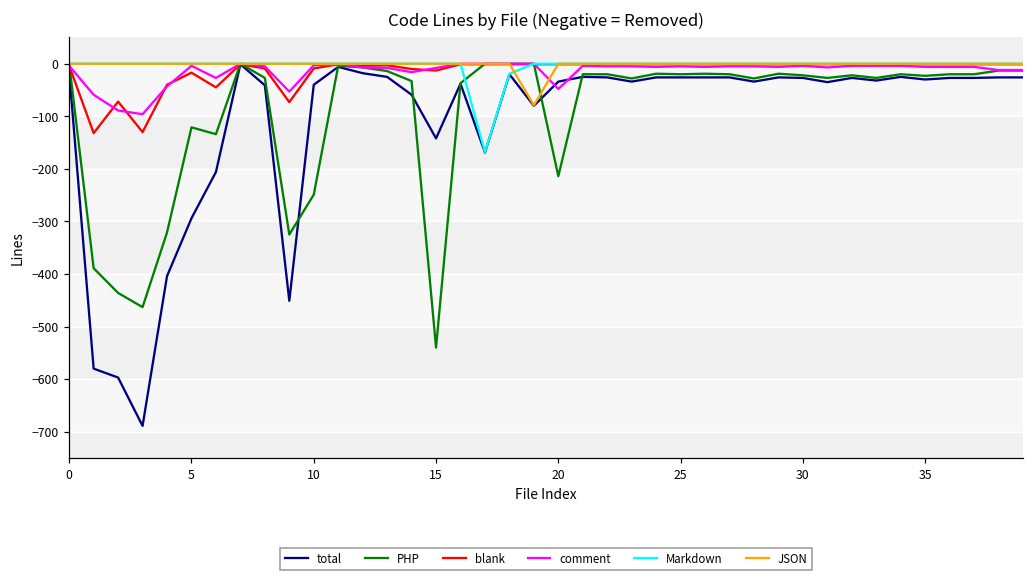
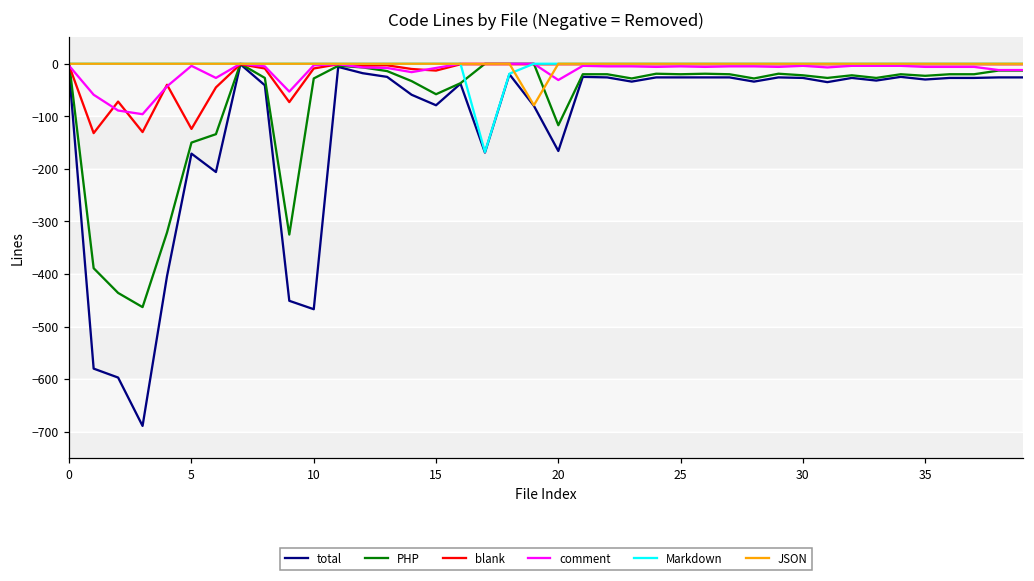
  {
    "total": {
      "0": -20,
-     "5": -290,
-     "10": -40,
-     "15": -140,
-     "20": -30,
+     "5": -170,
+     "10": -470,
+     "15": -80,
+     "20": -170,
      "25": -30,
      "35": -30
    },
    "PHP": {
-     "5": -120,
-     "10": -250,
-     "15": -540,
-     "20": -210,
+     "5": -150,
+     "10": -30,
+     "15": -60,
+     "20": -120,
      "25": -20,
      "35": -20
    },
    "blank": {
-     "5": -20,
+     "5": -120,
      "10": -10
    },
    "comment": {
-     "20": -50
+     "20": -30
    }
  }
